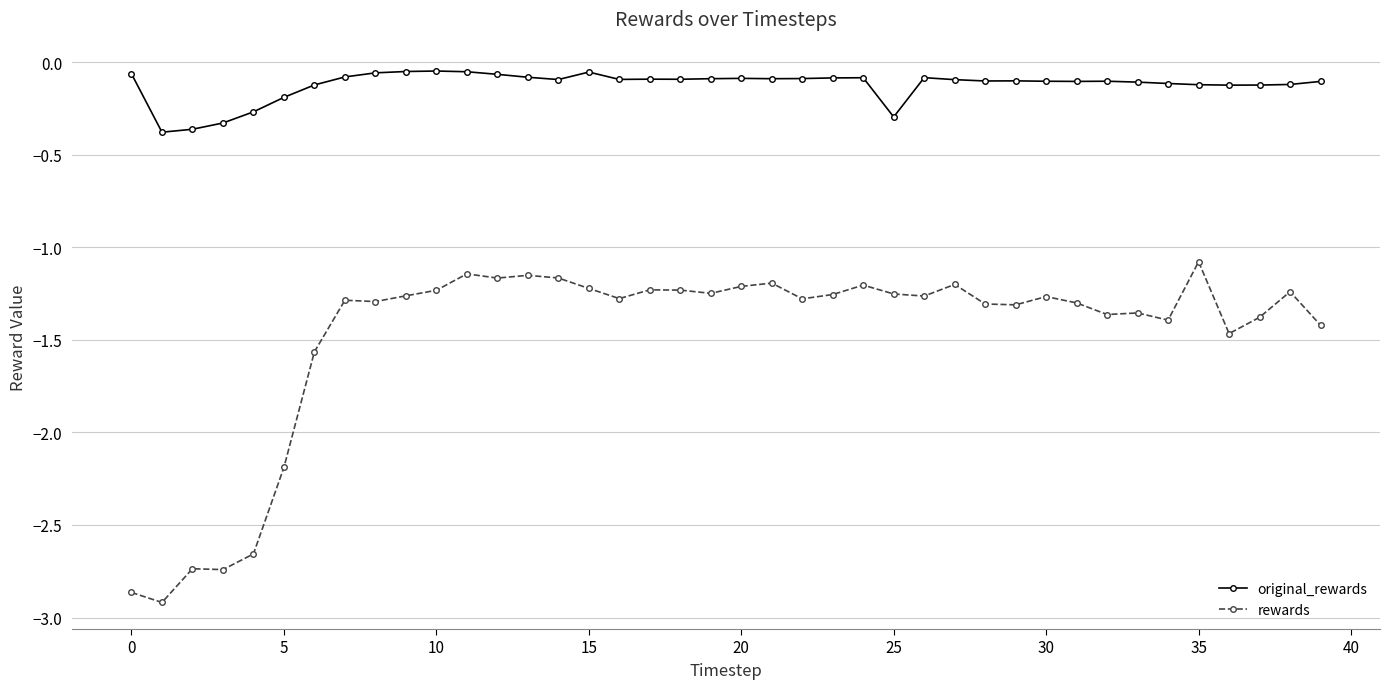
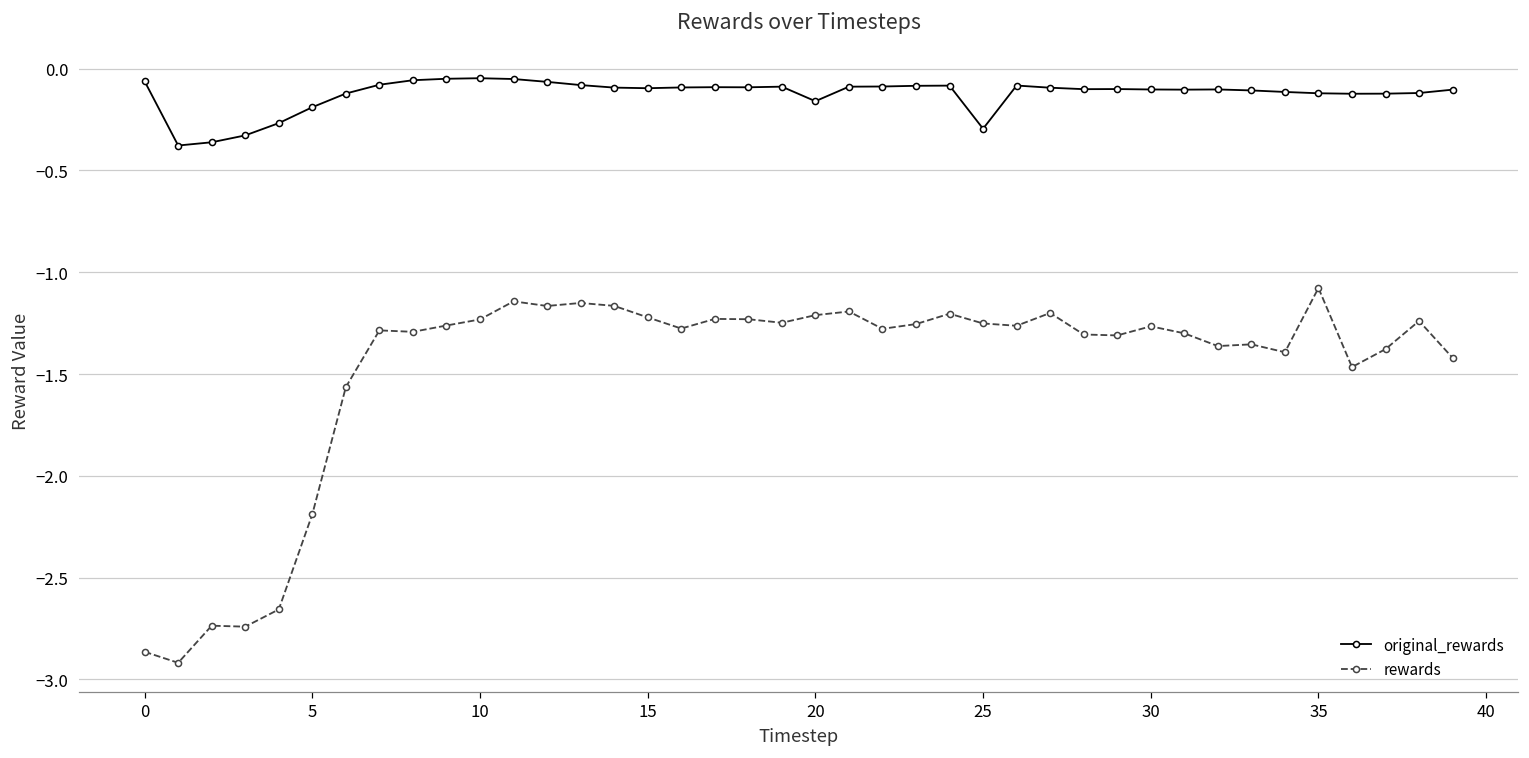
  {
    "original_rewards": {
      "0": -0.06,
      "5": -0.19,
      "10": -0.05,
-     "15": -0.05,
-     "20": -0.09,
+     "15": -0.10,
+     "20": -0.16,
      "25": -0.29,
      "30": -0.10,
      "35": -0.12
    },
    "rewards": {
      "0": -2.86,
      "5": -2.19,
      "10": -1.23,
      "15": -1.22,
      "20": -1.21,
      "25": -1.25,
      "30": -1.27,
      "35": -1.08
    }
  }
